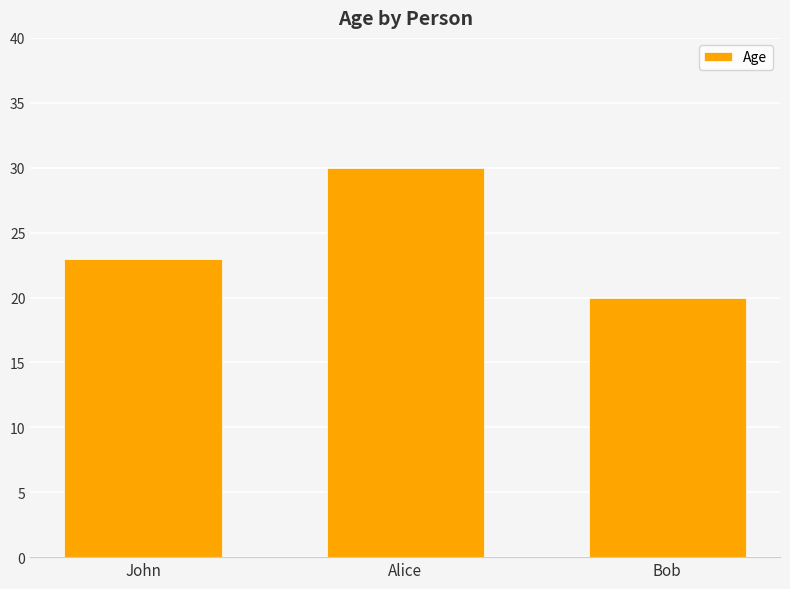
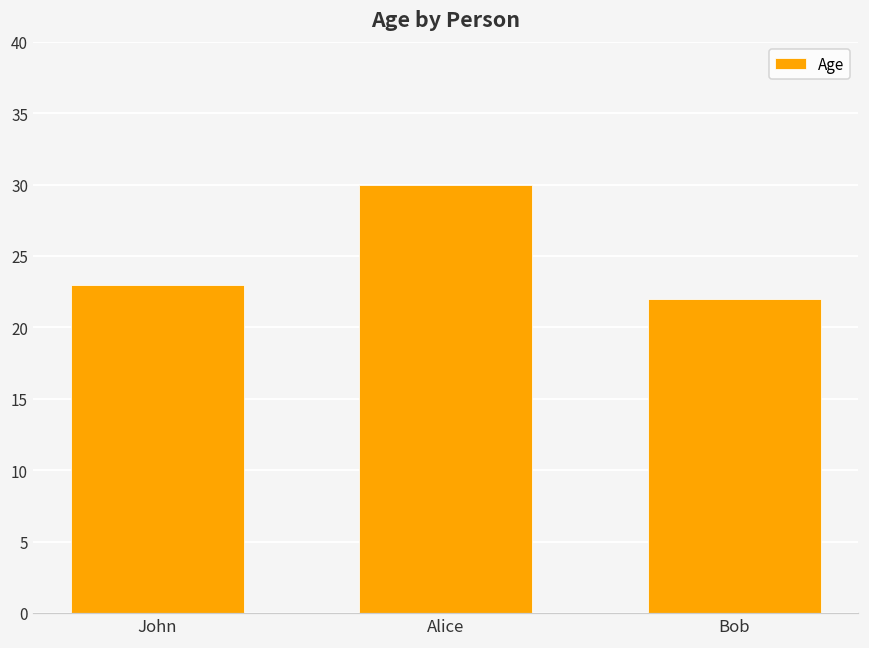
  {
    "John": 23,
    "Alice": 30,
-   "Bob": 20
+   "Bob": 22
  }
